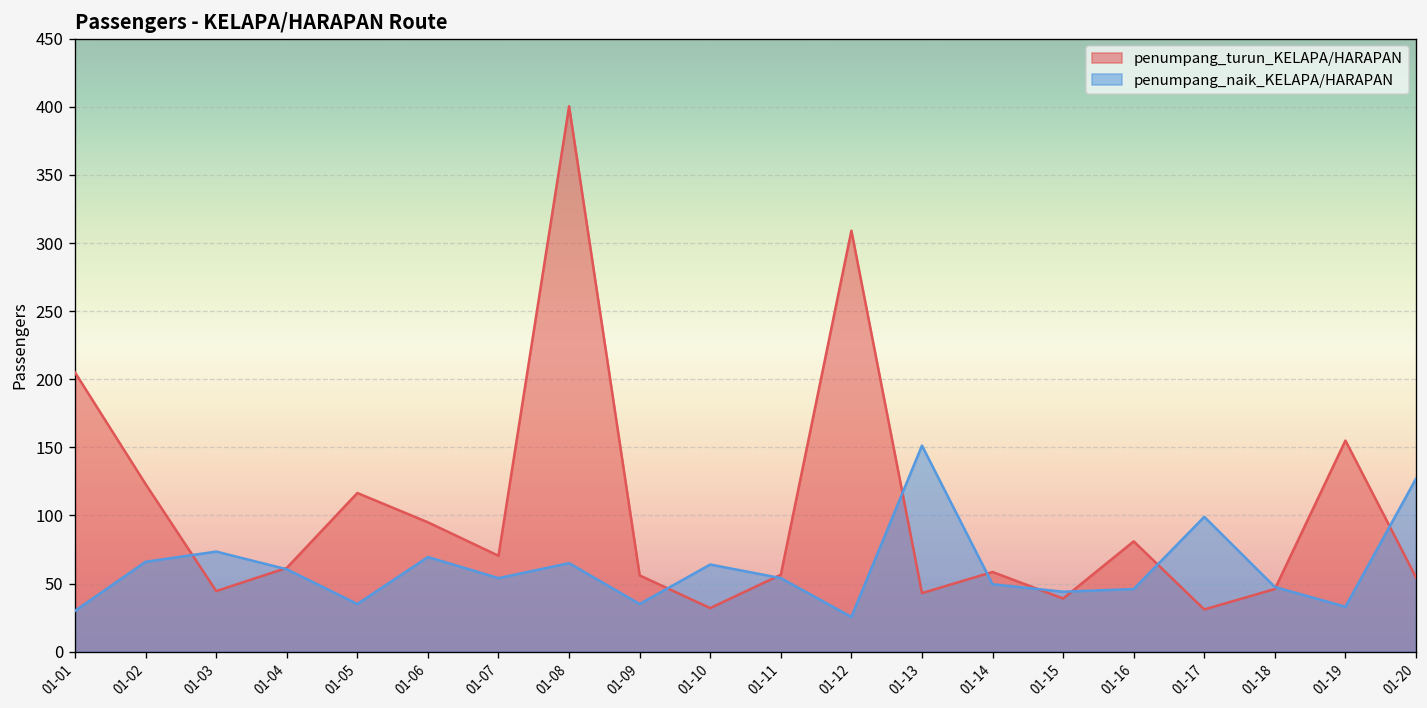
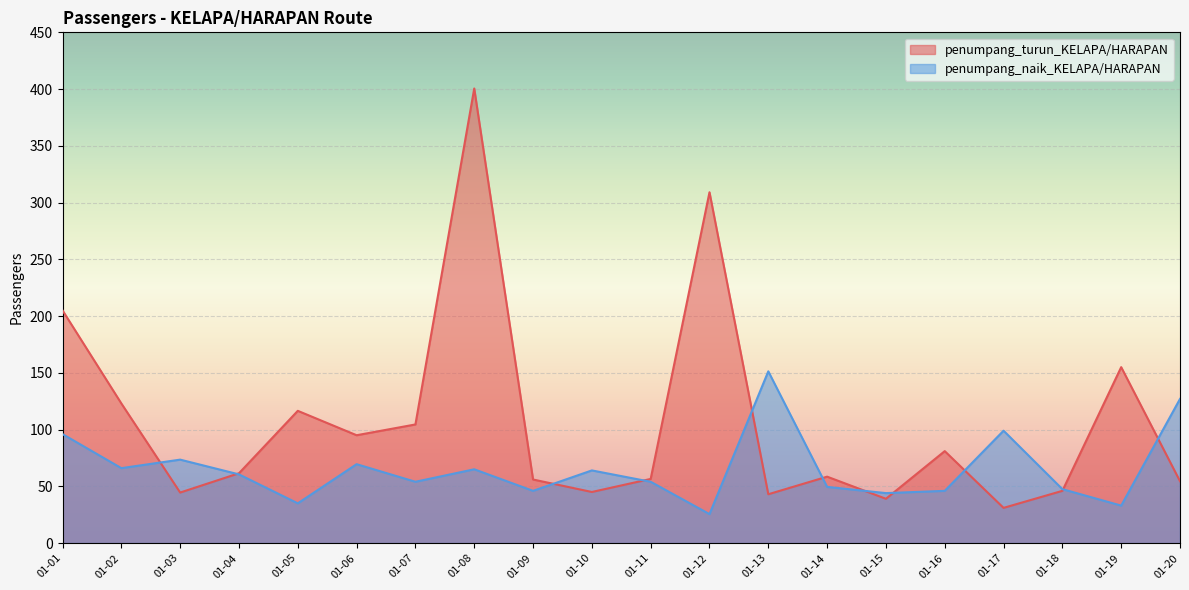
  {
    "penumpang_turun_KELAPA/HARAPAN": {
      "01-01": 205,
      "01-02": 123,
      "01-03": 45,
      "01-05": 117,
      "01-06": 95,
-     "01-07": 70,
+     "01-07": 105,
      "01-08": 401,
      "01-09": 56,
-     "01-10": 32,
+     "01-10": 45,
      "01-11": 57,
      "01-12": 309,
      "01-13": 43,
      "01-14": 59,
      "01-15": 39,
      "01-16": 81,
      "01-17": 31,
      "01-19": 155,
      "01-20": 55
    },
    "penumpang_naik_KELAPA/HARAPAN": {
-     "01-01": 30,
+     "01-01": 96,
      "01-02": 66,
      "01-03": 74,
      "01-05": 35,
      "01-06": 70,
      "01-07": 54,
      "01-08": 65,
-     "01-09": 35,
+     "01-09": 46,
      "01-10": 64,
      "01-11": 54,
      "01-12": 26,
      "01-13": 151,
      "01-14": 50,
      "01-15": 44,
      "01-16": 46,
      "01-17": 99,
      "01-19": 33,
      "01-20": 127
    }
  }
